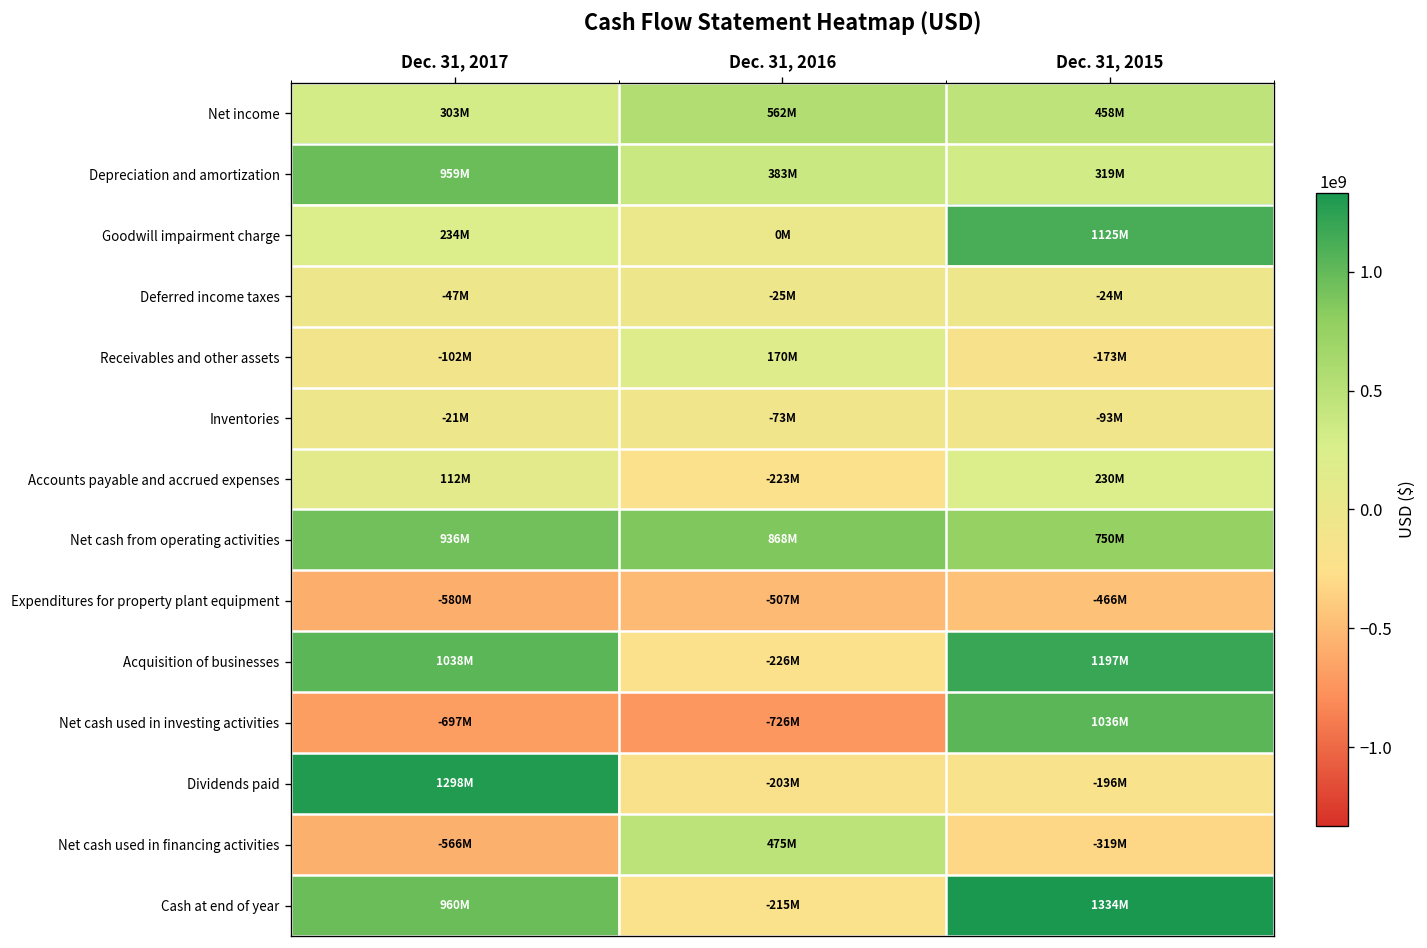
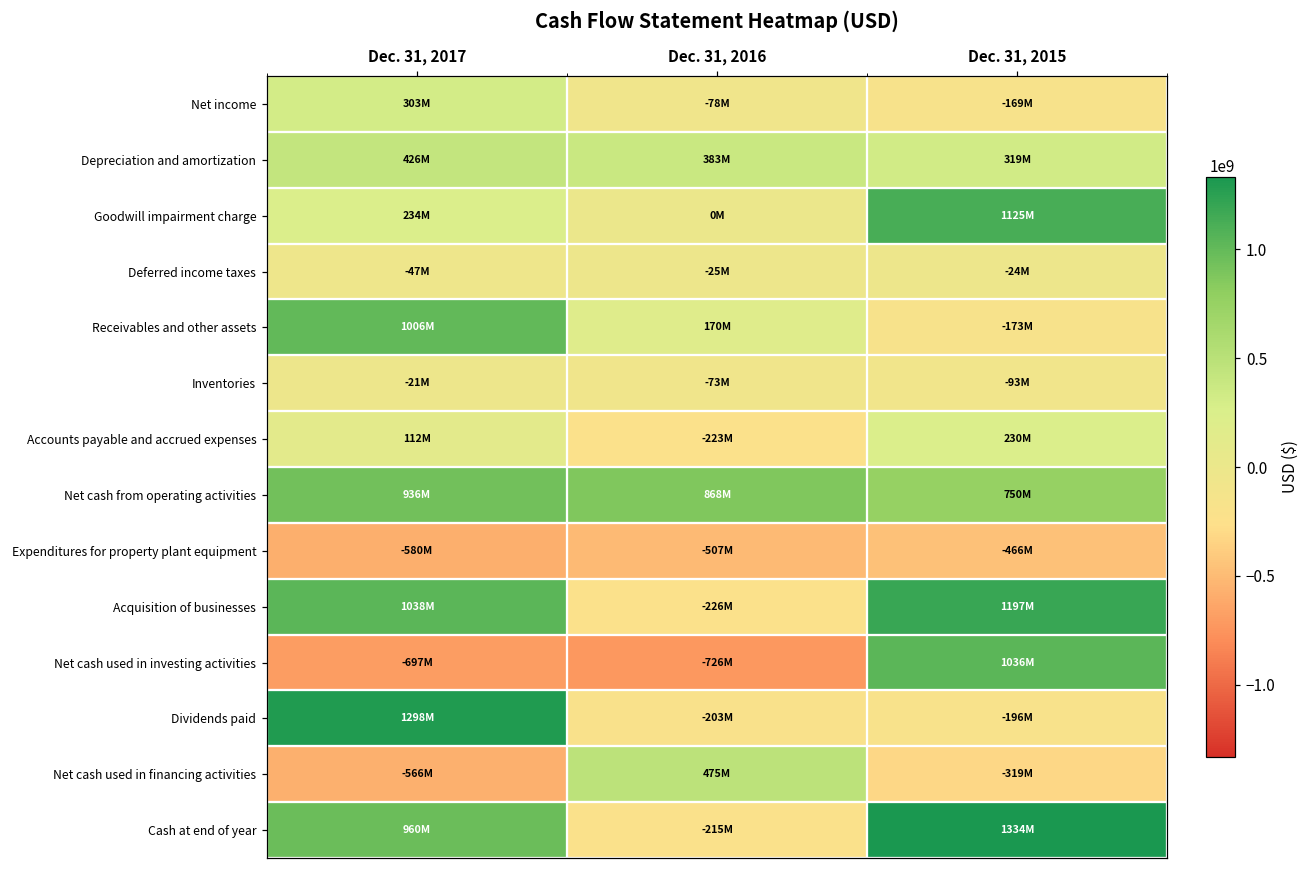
  {
    "Net income": {
      "Dec. 31, 2017": "303M",
-     "Dec. 31, 2016": "562M",
-     "Dec. 31, 2015": "458M"
+     "Dec. 31, 2016": "-78M",
+     "Dec. 31, 2015": "-169M"
    },
    "Depreciation and amortization": {
-     "Dec. 31, 2017": "959M",
+     "Dec. 31, 2017": "426M",
      "Dec. 31, 2016": "383M",
      "Dec. 31, 2015": "319M"
    },
    "Goodwill impairment charge": {
      "Dec. 31, 2017": "234M",
      "Dec. 31, 2016": "0M",
      "Dec. 31, 2015": "1125M"
    },
    "Deferred income taxes": {
      "Dec. 31, 2017": "-47M",
      "Dec. 31, 2016": "-25M",
      "Dec. 31, 2015": "-24M"
    },
    "Receivables and other assets": {
-     "Dec. 31, 2017": "-102M",
+     "Dec. 31, 2017": "1006M",
      "Dec. 31, 2016": "170M",
      "Dec. 31, 2015": "-173M"
    },
    "Inventories": {
      "Dec. 31, 2017": "-21M",
      "Dec. 31, 2016": "-73M",
      "Dec. 31, 2015": "-93M"
    },
    "Accounts payable and accrued expenses": {
      "Dec. 31, 2017": "112M",
      "Dec. 31, 2016": "-223M",
      "Dec. 31, 2015": "230M"
    },
    "Net cash from operating activities": {
      "Dec. 31, 2017": "936M",
      "Dec. 31, 2016": "868M",
      "Dec. 31, 2015": "750M"
    },
    "Expenditures for property plant equipment": {
      "Dec. 31, 2017": "-580M",
      "Dec. 31, 2016": "-507M",
      "Dec. 31, 2015": "-466M"
    },
    "Acquisition of businesses": {
      "Dec. 31, 2017": "1038M",
      "Dec. 31, 2016": "-226M",
      "Dec. 31, 2015": "1197M"
    },
    "Net cash used in investing activities": {
      "Dec. 31, 2017": "-697M",
      "Dec. 31, 2016": "-726M",
      "Dec. 31, 2015": "1036M"
    },
    "Dividends paid": {
      "Dec. 31, 2017": "1298M",
      "Dec. 31, 2016": "-203M",
      "Dec. 31, 2015": "-196M"
    },
    "Net cash used in financing activities": {
      "Dec. 31, 2017": "-566M",
      "Dec. 31, 2016": "475M",
      "Dec. 31, 2015": "-319M"
    },
    "Cash at end of year": {
      "Dec. 31, 2017": "960M",
      "Dec. 31, 2016": "-215M",
      "Dec. 31, 2015": "1334M"
    }
  }
